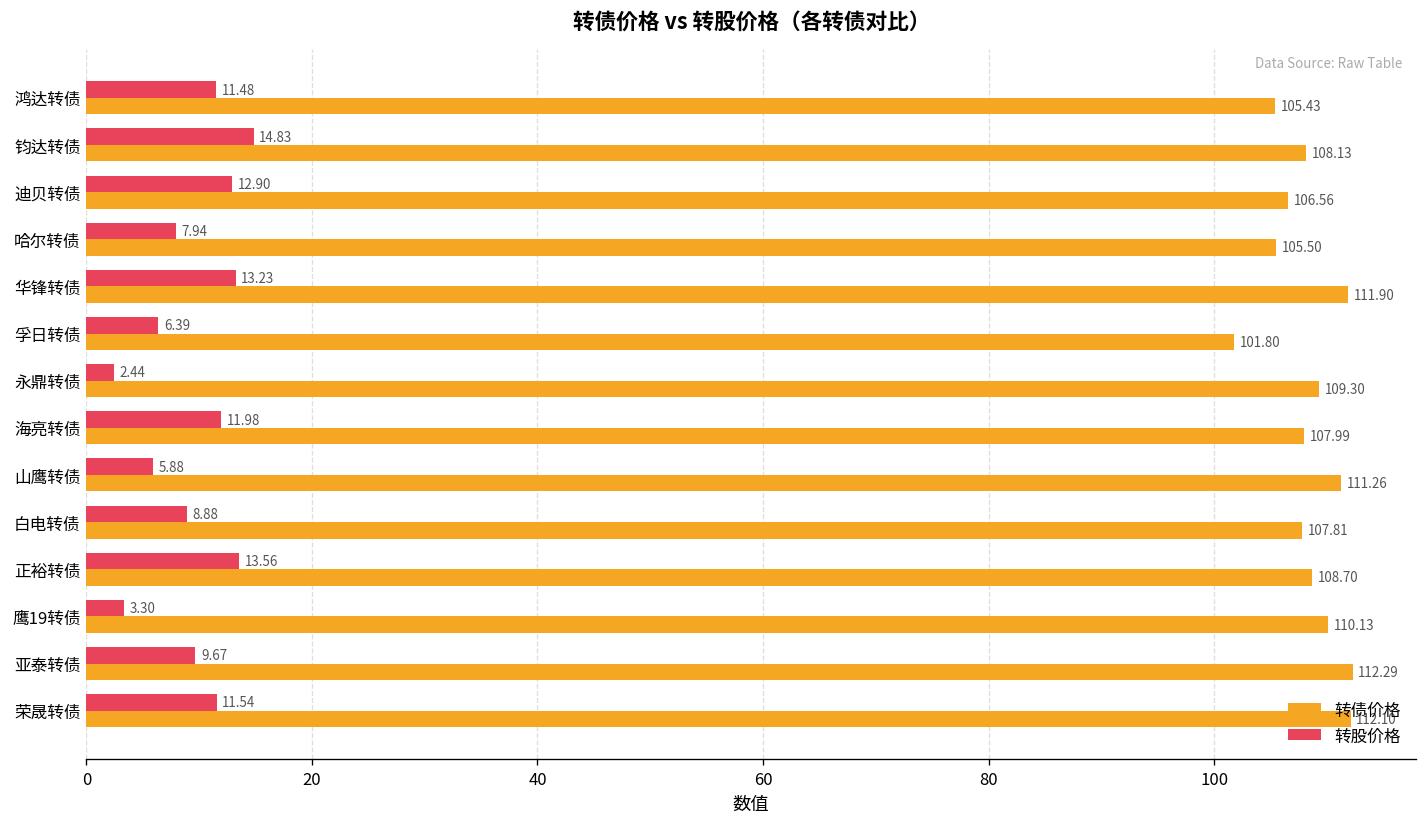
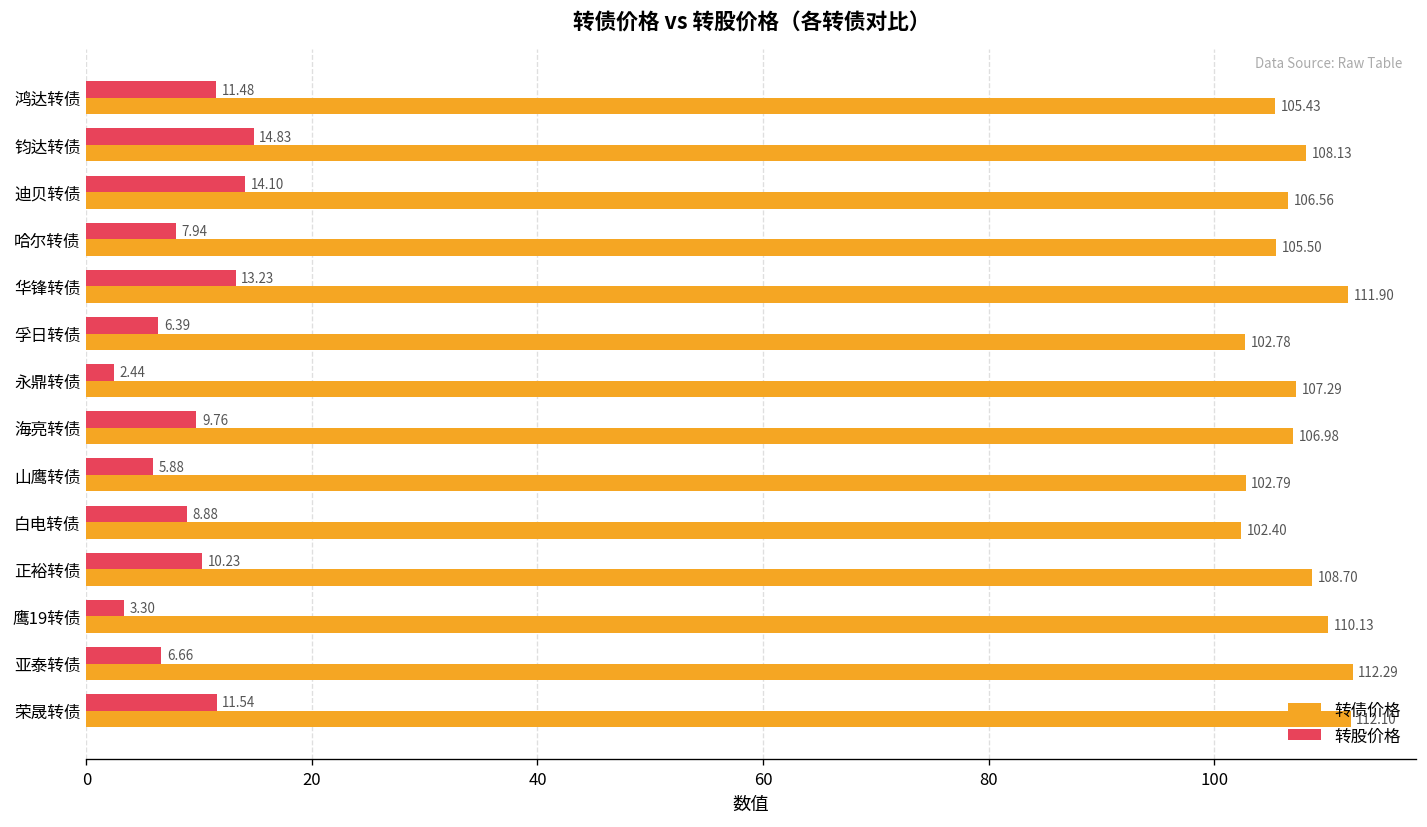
  {
    "转债价格": {
      "鸿达转债": 105.43,
      "钧达转债": 108.13,
      "迪贝转债": 106.56,
      "哈尔转债": 105.50,
      "华锋转债": 111.90,
-     "孚日转债": 101.80,
-     "永鼎转债": 109.30,
-     "海亮转债": 107.99,
-     "山鹰转债": 111.26,
-     "白电转债": 107.81,
+     "孚日转债": 102.78,
+     "永鼎转债": 107.29,
+     "海亮转债": 106.98,
+     "山鹰转债": 102.79,
+     "白电转债": 102.40,
      "正裕转债": 108.70,
      "鹰19转债": 110.13,
      "亚泰转债": 112.29,
      "荣晟转债": 112.10
    },
    "转股价格": {
      "鸿达转债": 11.48,
      "钧达转债": 14.83,
-     "迪贝转债": 12.90,
+     "迪贝转债": 14.10,
      "哈尔转债": 7.94,
      "华锋转债": 13.23,
      "孚日转债": 6.39,
      "永鼎转债": 2.44,
-     "海亮转债": 11.98,
+     "海亮转债": 9.76,
      "山鹰转债": 5.88,
      "白电转债": 8.88,
-     "正裕转债": 13.56,
+     "正裕转债": 10.23,
      "鹰19转债": 3.30,
-     "亚泰转债": 9.67,
+     "亚泰转债": 6.66,
      "荣晟转债": 11.54
    }
  }
